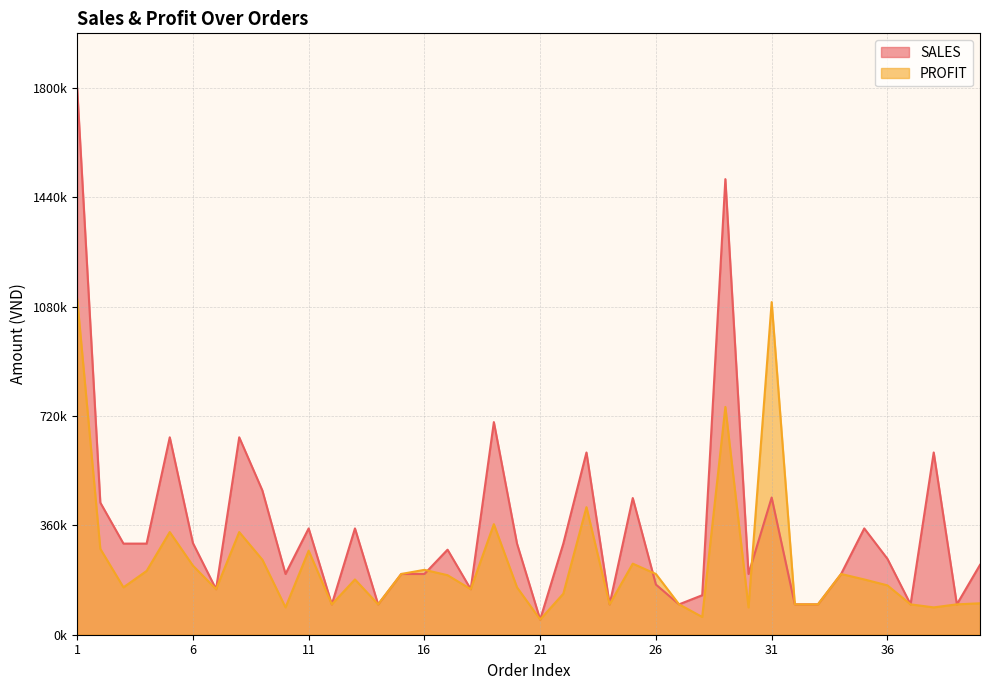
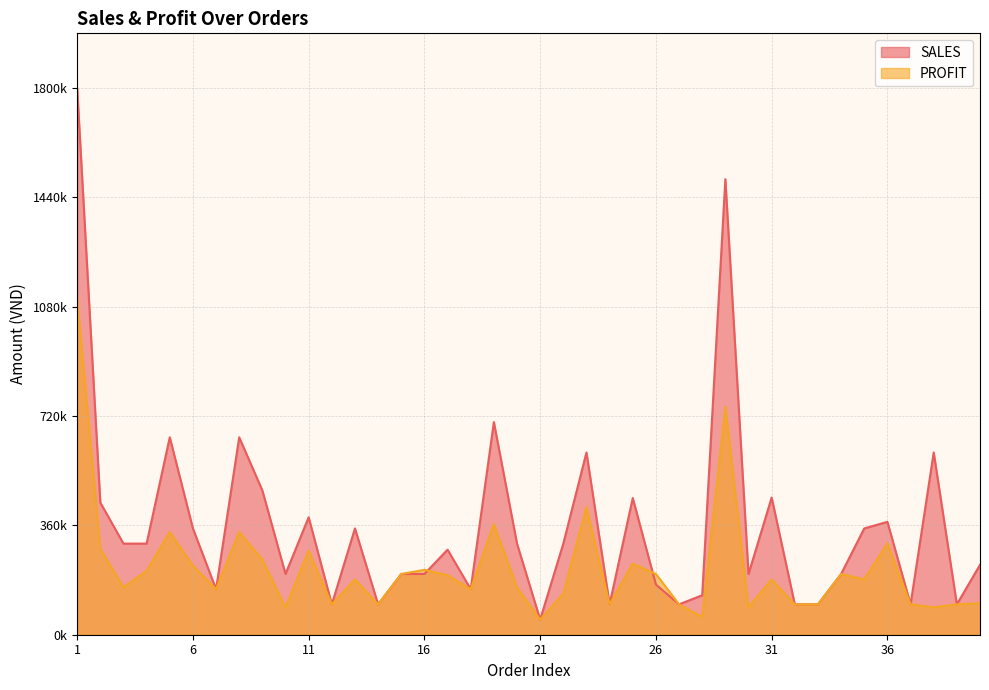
  {
    "SALES": {
      "1": 1800000,
-     "6": 300000,
-     "11": 350000,
+     "6": 350000,
+     "11": 390000,
      "16": 200000,
      "26": 170000,
      "31": 450000,
-     "36": 250000
+     "36": 370000
    },
    "PROFIT": {
      "1": 1110000,
      "6": 230000,
      "11": 280000,
      "16": 210000,
      "26": 200000,
-     "31": 1100000,
-     "36": 160000
+     "31": 180000,
+     "36": 300000
    }
  }
